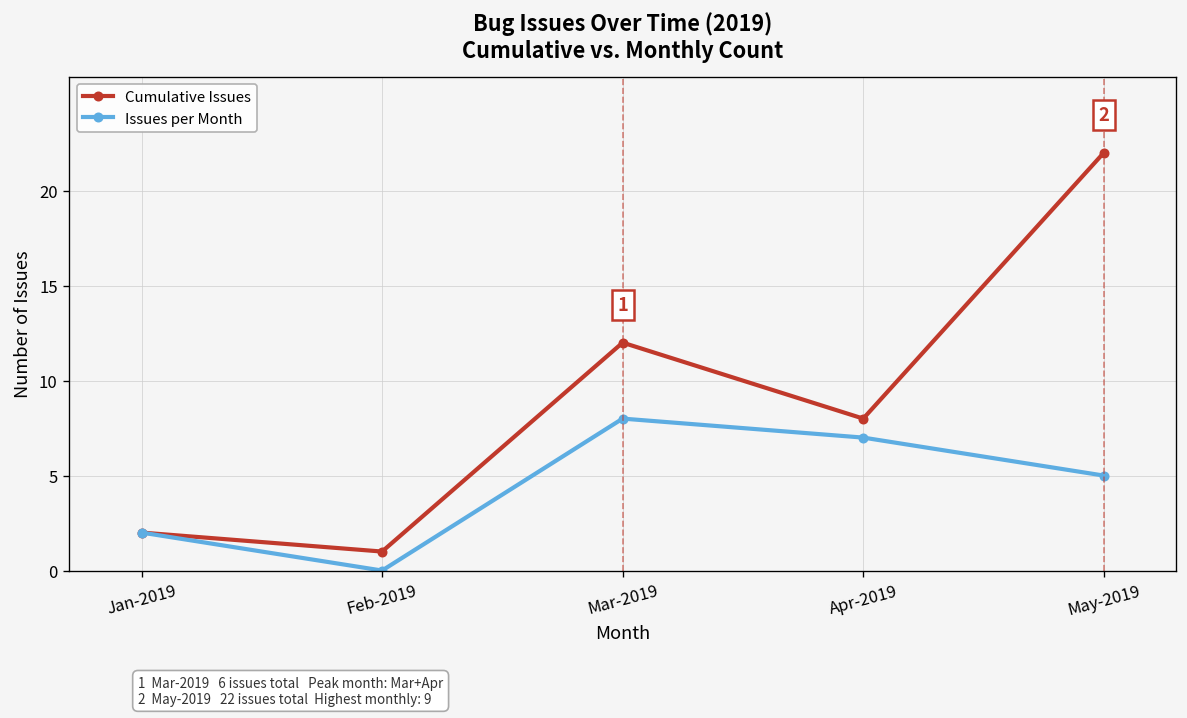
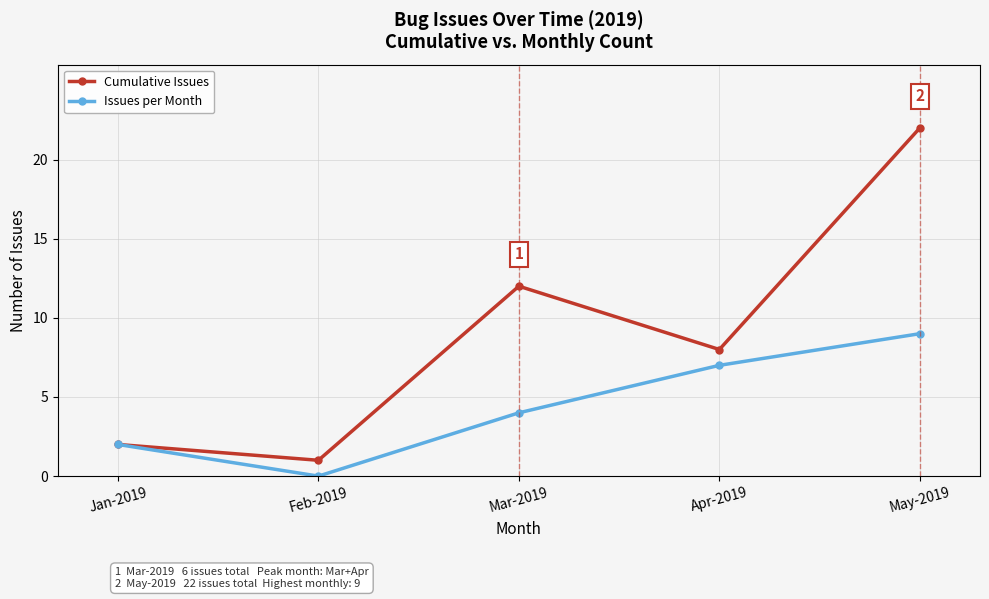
  {
    "Cumulative Issues": {
      "Feb-2019": 1,
      "Apr-2019": 8
    },
    "Issues per Month": {
      "Feb-2019": 0,
-     "Mar-2019": 8,
+     "Mar-2019": 4,
      "Apr-2019": 7,
-     "May-2019": 5
+     "May-2019": 9
    }
  }
